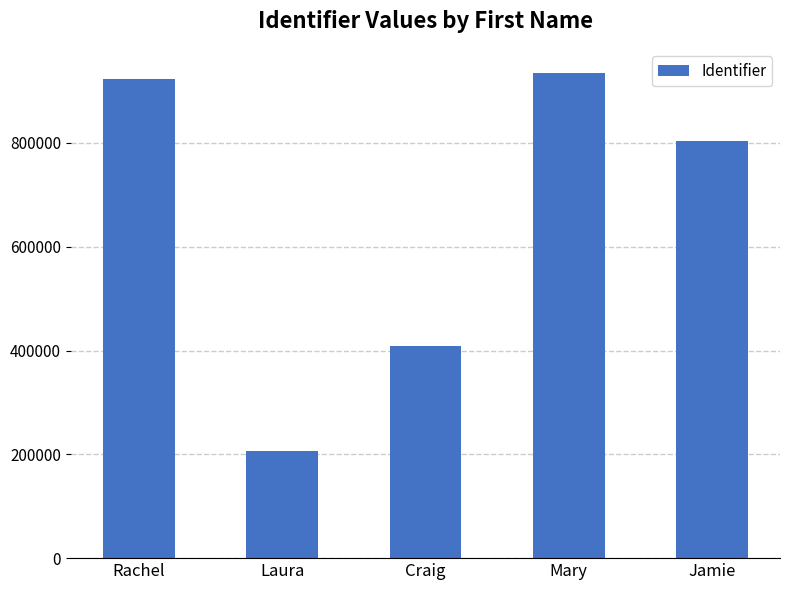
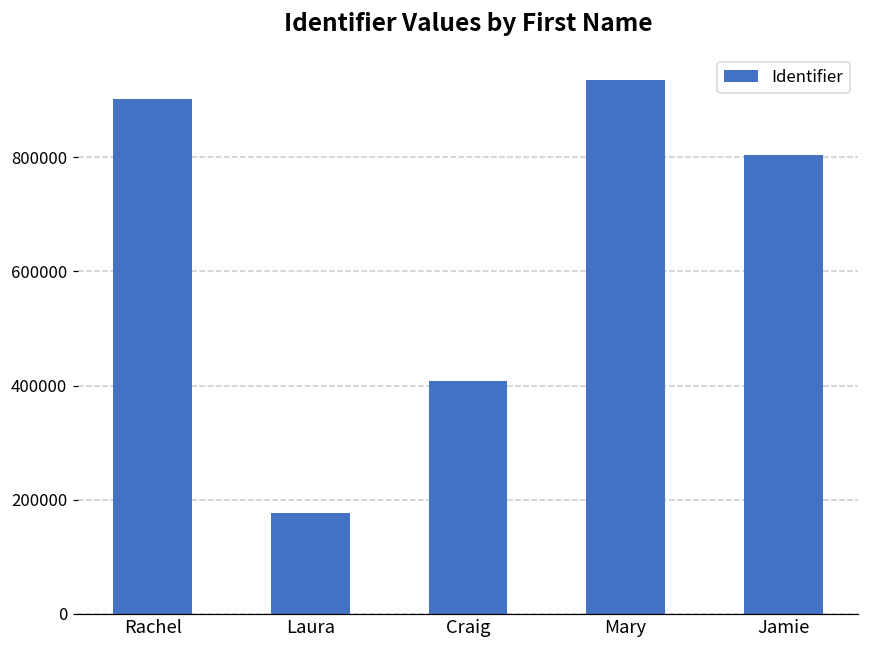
  {
-   "Rachel": 920000,
-   "Laura": 210000,
+   "Rachel": 900000,
+   "Laura": 180000,
    "Craig": 410000,
    "Mary": 930000,
    "Jamie": 800000
  }
